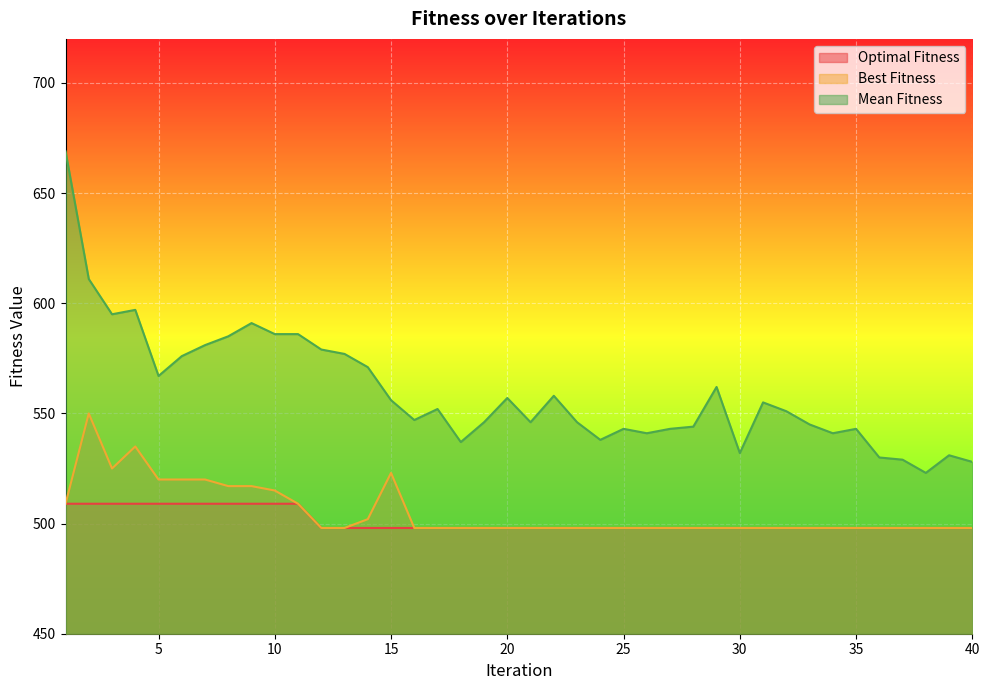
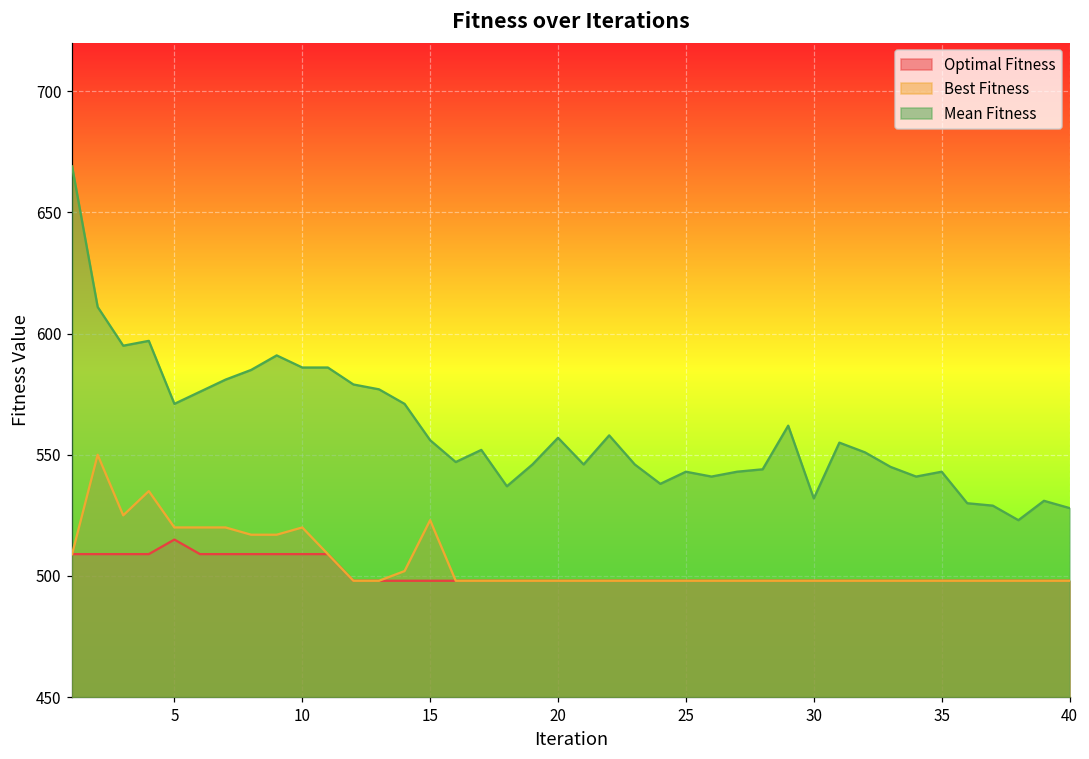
  {
    "Optimal Fitness": {
-     "5": 509,
+     "5": 515,
      "10": 509,
      "15": 498
    },
    "Best Fitness": {
      "5": 520,
-     "10": 515,
+     "10": 520,
      "15": 523
    },
    "Mean Fitness": {
-     "5": 567,
+     "5": 571,
      "10": 586,
      "15": 556,
      "20": 557,
      "25": 543,
      "30": 532,
      "35": 543,
      "40": 528
    }
  }
